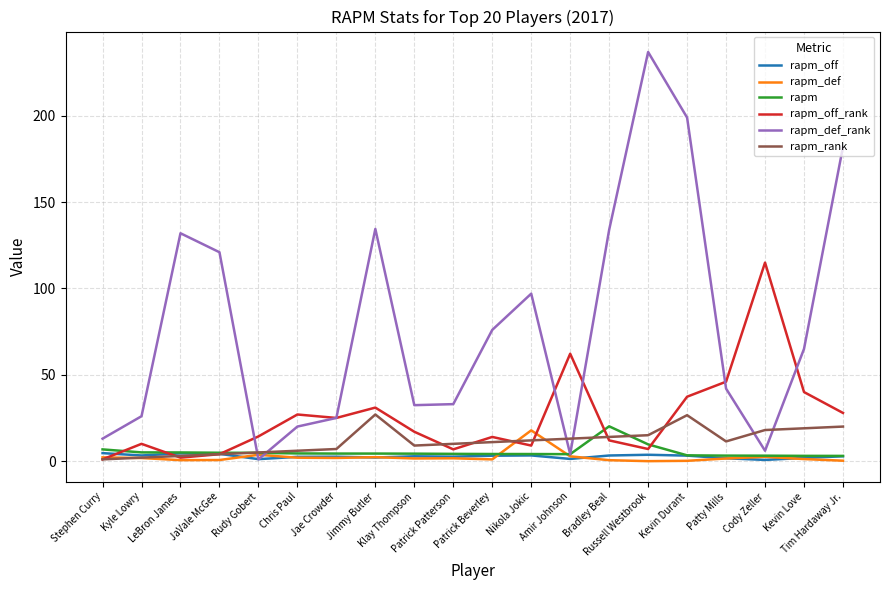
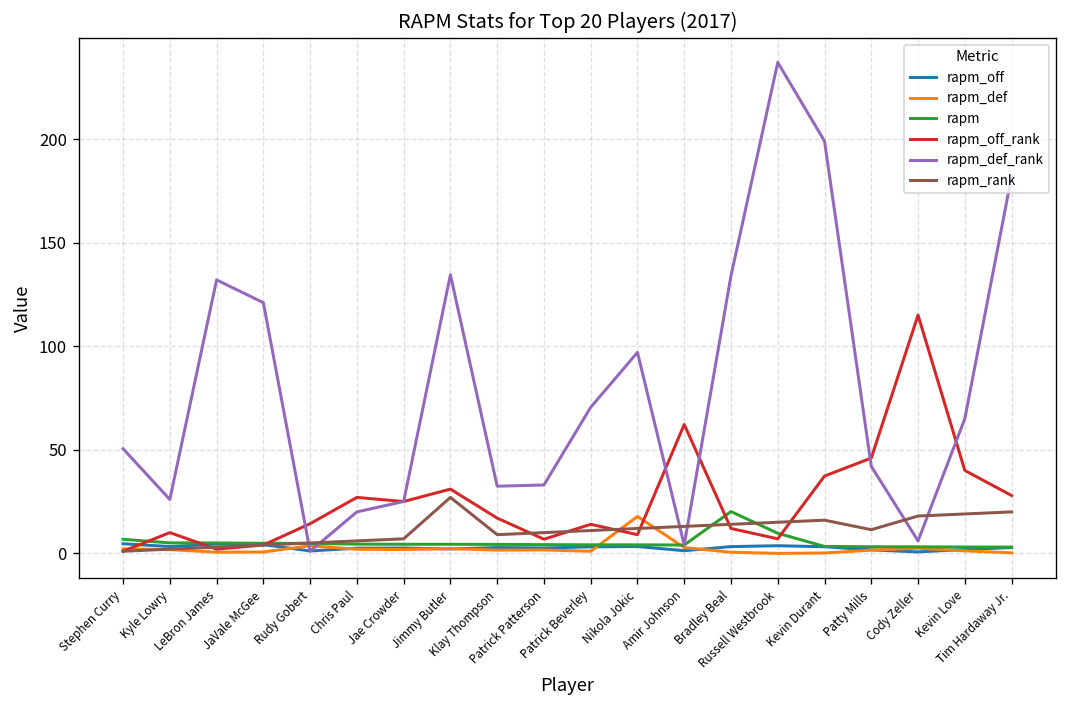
  {
    "rapm_off": {
      "Stephen Curry": 5,
      "Amir Johnson": 1,
      "Bradley Beal": 3,
      "Russell Westbrook": 4,
      "Cody Zeller": 1
    },
    "rapm_def": {
      "JaVale McGee": 1,
      "Patrick Beverley": 1,
      "Nikola Jokic": 18,
      "Bradley Beal": 1,
      "Russell Westbrook": 0,
      "Kevin Durant": 0,
      "Tim Hardaway Jr.": 0
    },
    "rapm": {
      "Stephen Curry": 7,
      "Kyle Lowry": 5,
      "Chris Paul": 4,
      "Jae Crowder": 4,
      "Jimmy Butler": 4,
      "Klay Thompson": 4,
      "Patrick Patterson": 4,
      "Bradley Beal": 20,
      "Russell Westbrook": 10,
      "Patty Mills": 3
    },
    "rapm_off_rank": {
      "Kyle Lowry": 10,
      "Rudy Gobert": 14,
      "Chris Paul": 27,
      "Jimmy Butler": 31,
      "Klay Thompson": 17,
      "Patrick Patterson": 7,
      "Patrick Beverley": 14,
      "Nikola Jokic": 9,
      "Amir Johnson": 62,
      "Bradley Beal": 12,
      "Russell Westbrook": 7,
      "Kevin Durant": 37,
      "Patty Mills": 46,
      "Cody Zeller": 115,
      "Kevin Love": 40,
      "Tim Hardaway Jr.": 28
    },
    "rapm_def_rank": {
-     "Stephen Curry": 13,
+     "Stephen Curry": 51,
      "Kyle Lowry": 26,
      "LeBron James": 132,
      "JaVale McGee": 121,
      "Chris Paul": 20,
      "Jimmy Butler": 135,
      "Klay Thompson": 32,
      "Patrick Patterson": 33,
-     "Patrick Beverley": 76,
+     "Patrick Beverley": 71,
      "Nikola Jokic": 97,
      "Bradley Beal": 134,
      "Russell Westbrook": 237,
      "Kevin Durant": 199,
      "Patty Mills": 42,
      "Cody Zeller": 6,
      "Kevin Love": 65
    },
    "rapm_rank": {
      "Chris Paul": 6,
      "Jae Crowder": 7,
      "Jimmy Butler": 27,
      "Klay Thompson": 9,
      "Patrick Patterson": 10,
      "Patrick Beverley": 11,
      "Nikola Jokic": 12,
      "Amir Johnson": 13,
      "Bradley Beal": 14,
      "Russell Westbrook": 15,
-     "Kevin Durant": 27,
+     "Kevin Durant": 16,
      "Patty Mills": 11,
      "Cody Zeller": 18,
      "Kevin Love": 19,
      "Tim Hardaway Jr.": 20
    }
  }
